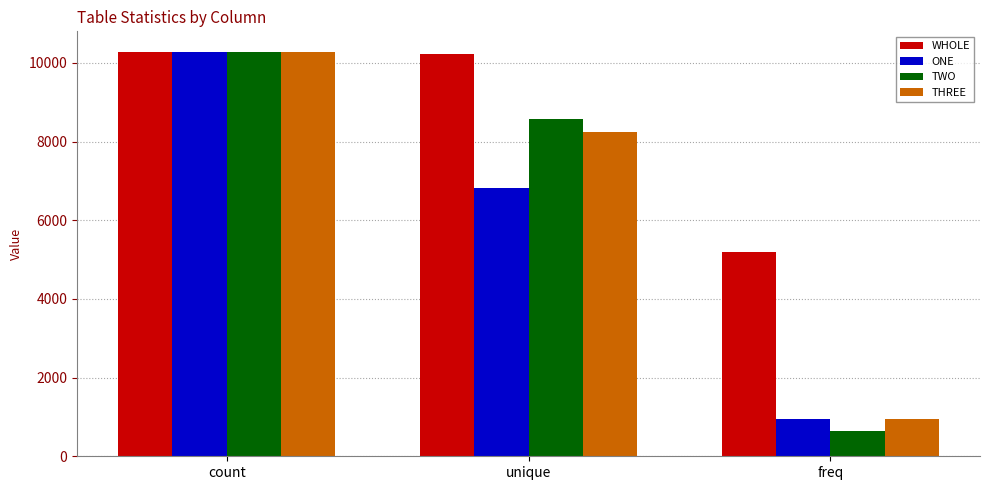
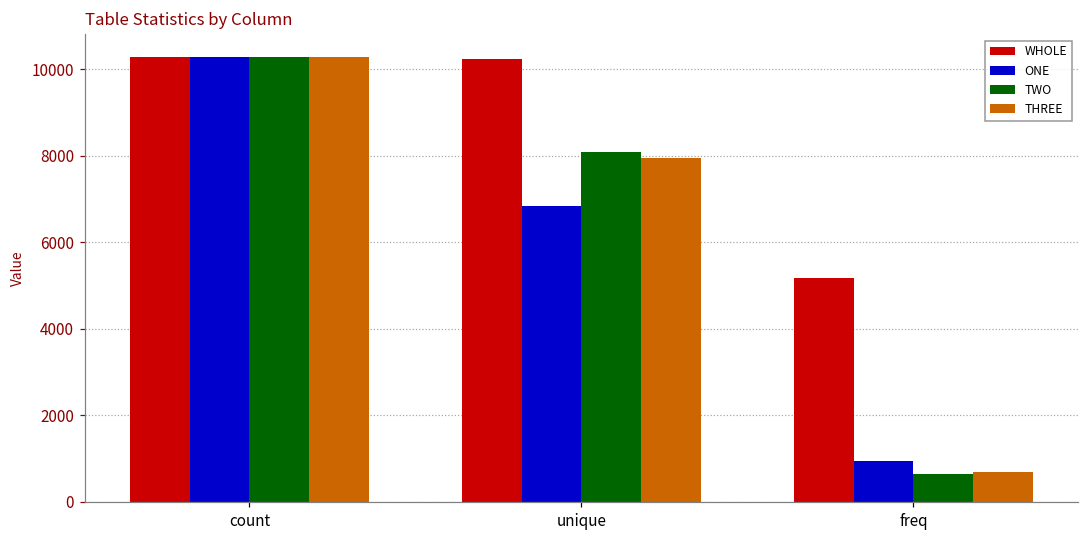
  {
    "WHOLE": {
      "count": 10300,
      "unique": 10200,
      "freq": 5200
    },
    "ONE": {
      "count": 10300,
      "unique": 6800,
      "freq": 900
    },
    "TWO": {
      "count": 10300,
-     "unique": 8600,
+     "unique": 8100,
      "freq": 600
    },
    "THREE": {
      "count": 10300,
-     "unique": 8300,
-     "freq": 900
+     "unique": 7900,
+     "freq": 700
    }
  }
